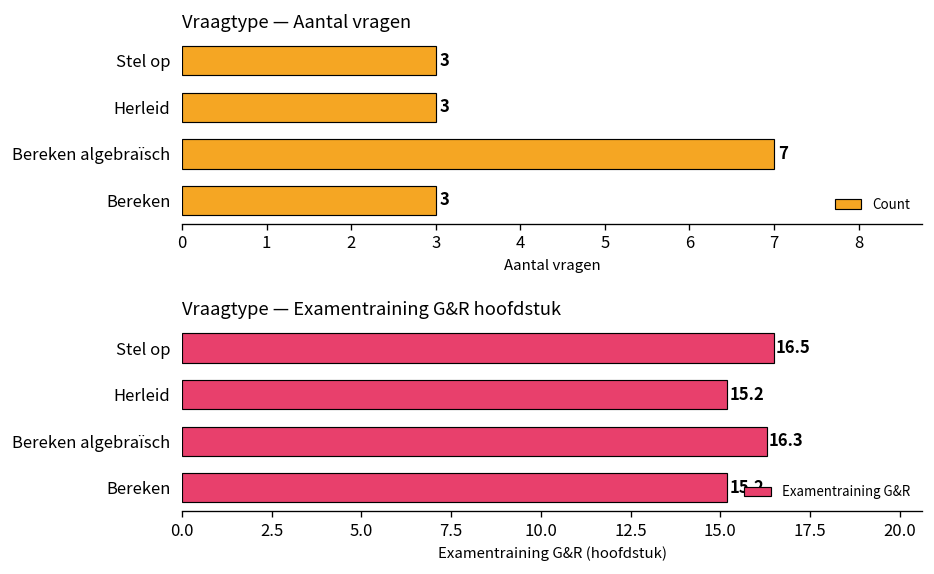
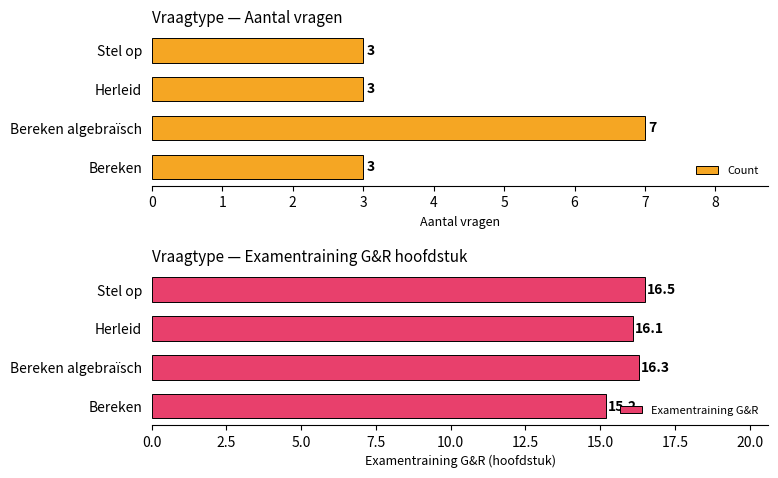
  {
    "Vraagtype — Aantal vragen": {
      "Stel op": 3,
      "Herleid": 3,
      "Bereken algebraïsch": 7,
      "Bereken": 3
    },
    "Vraagtype — Examentraining G&R hoofdstuk": {
      "Stel op": 16.5,
-     "Herleid": 15.2,
+     "Herleid": 16.1,
      "Bereken algebraïsch": 16.3,
      "Bereken": 15.2
    }
  }
